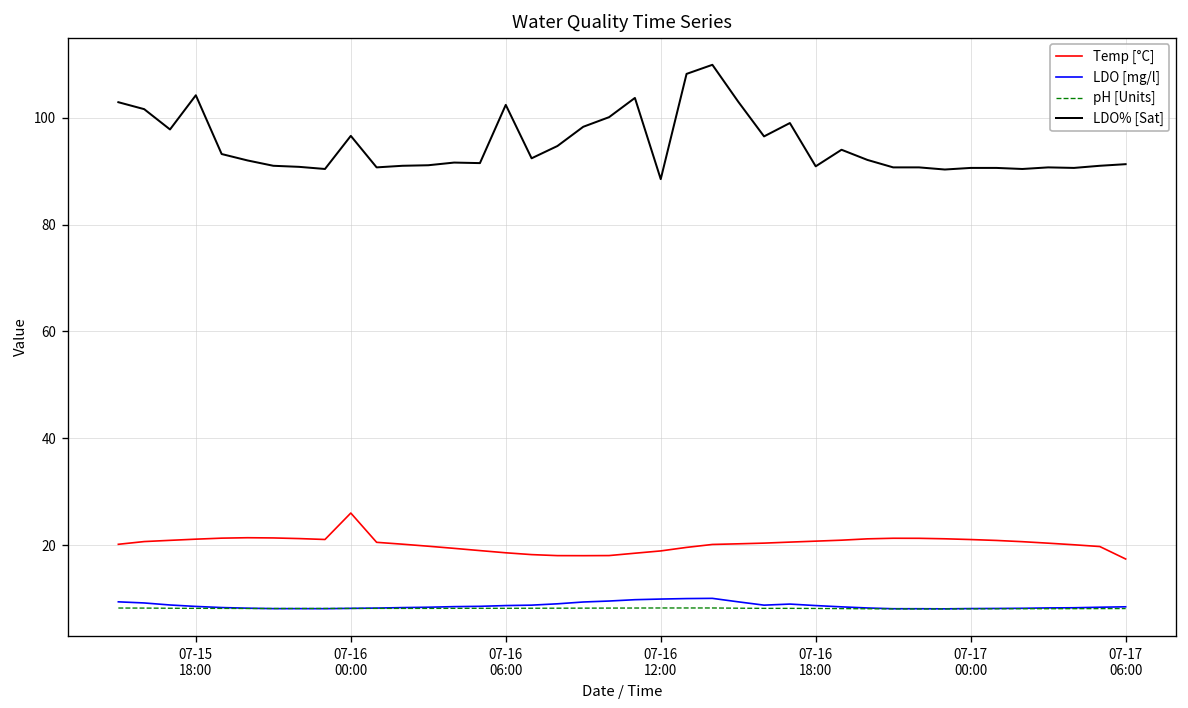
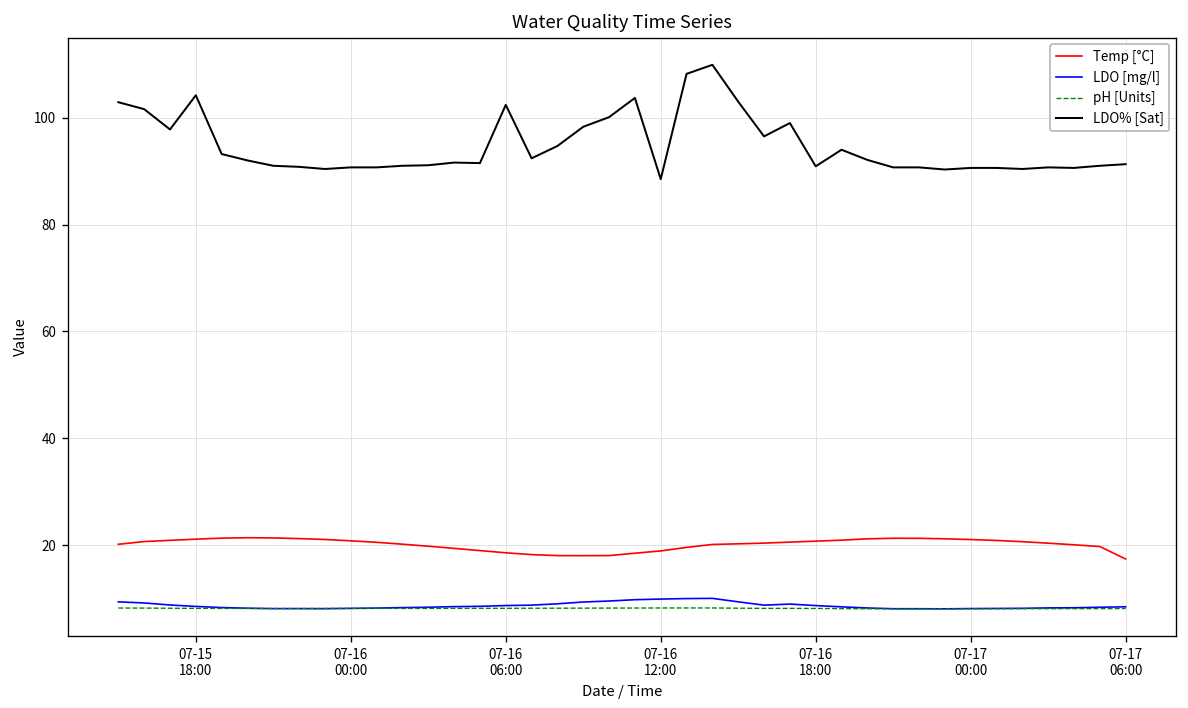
  {
    "Temp [°C]": {
      "07-15 18:00": 21,
-     "07-16 00:00": 26,
+     "07-16 00:00": 21,
      "07-16 06:00": 19,
      "07-16 12:00": 19,
      "07-16 18:00": 21,
      "07-17 00:00": 21,
      "07-17 06:00": 17
    },
    "LDO [mg/l]": {
      "07-16 12:00": 10
    },
    "pH [Units]": {
      "07-16 12:00": 8
    },
    "LDO% [Sat]": {
      "07-15 18:00": 104,
-     "07-16 00:00": 97,
+     "07-16 00:00": 91,
      "07-16 06:00": 102,
      "07-16 12:00": 89,
      "07-16 18:00": 91,
      "07-17 00:00": 91,
      "07-17 06:00": 91
    }
  }
